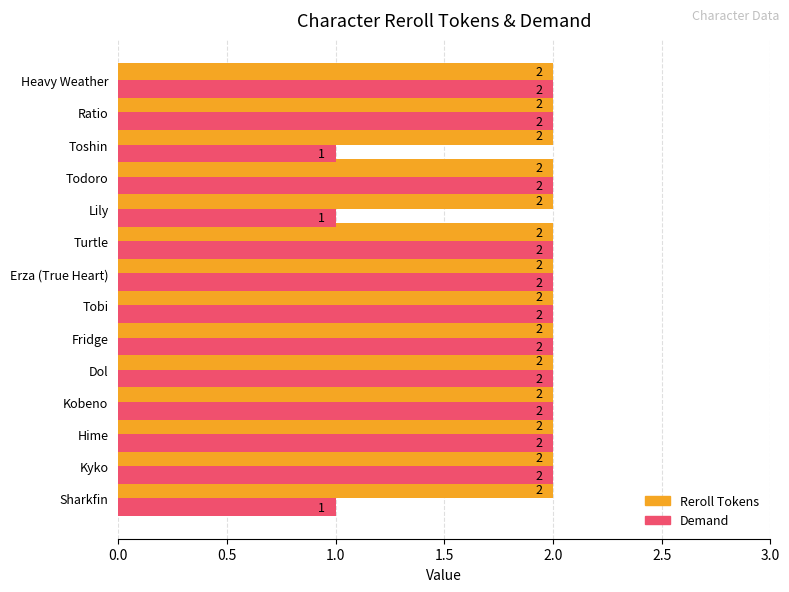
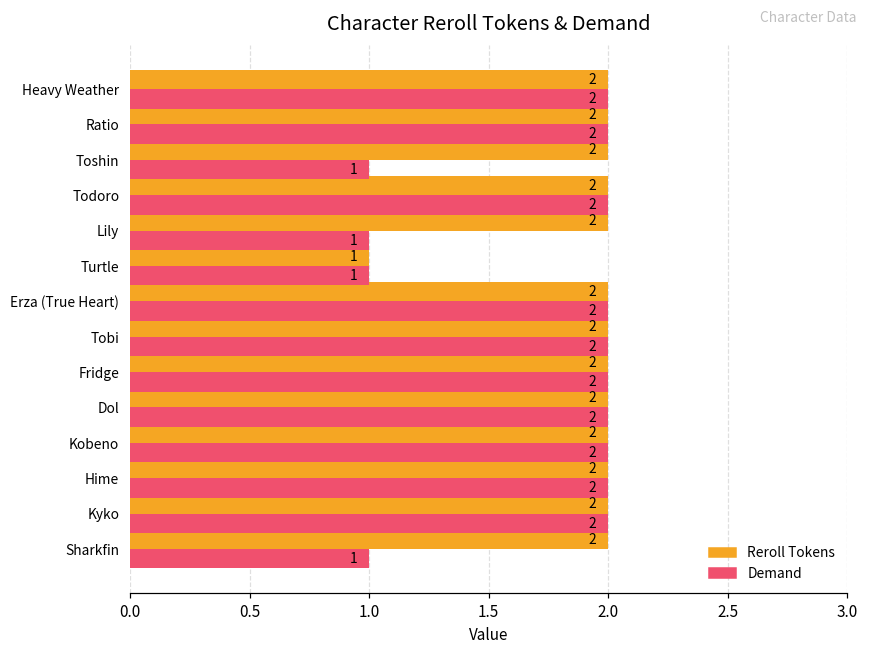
  {
    "Reroll Tokens": {
      "Heavy Weather": 2,
      "Ratio": 2,
      "Toshin": 2,
      "Todoro": 2,
      "Lily": 2,
-     "Turtle": 2,
+     "Turtle": 1,
      "Erza (True Heart)": 2,
      "Tobi": 2,
      "Fridge": 2,
      "Dol": 2,
      "Kobeno": 2,
      "Hime": 2,
      "Kyko": 2,
      "Sharkfin": 2
    },
    "Demand": {
      "Heavy Weather": 2,
      "Ratio": 2,
      "Toshin": 1,
      "Todoro": 2,
      "Lily": 1,
-     "Turtle": 2,
+     "Turtle": 1,
      "Erza (True Heart)": 2,
      "Tobi": 2,
      "Fridge": 2,
      "Dol": 2,
      "Kobeno": 2,
      "Hime": 2,
      "Kyko": 2,
      "Sharkfin": 1
    }
  }
